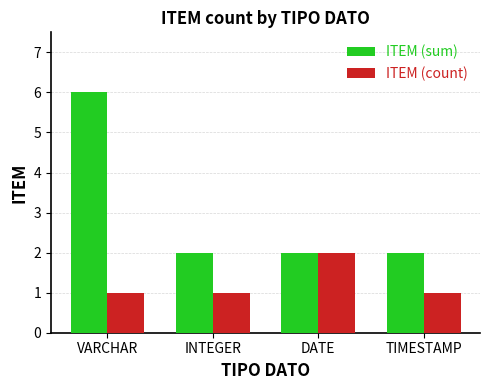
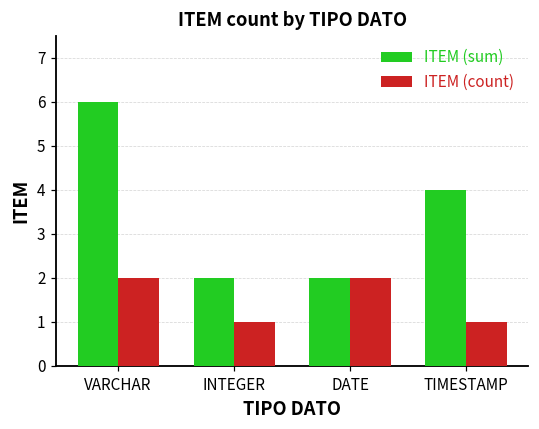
  {
    "ITEM (sum)": {
      "VARCHAR": 6,
      "INTEGER": 2,
      "DATE": 2,
-     "TIMESTAMP": 2
+     "TIMESTAMP": 4
    },
    "ITEM (count)": {
-     "VARCHAR": 1,
+     "VARCHAR": 2,
      "INTEGER": 1,
      "DATE": 2,
      "TIMESTAMP": 1
    }
  }
